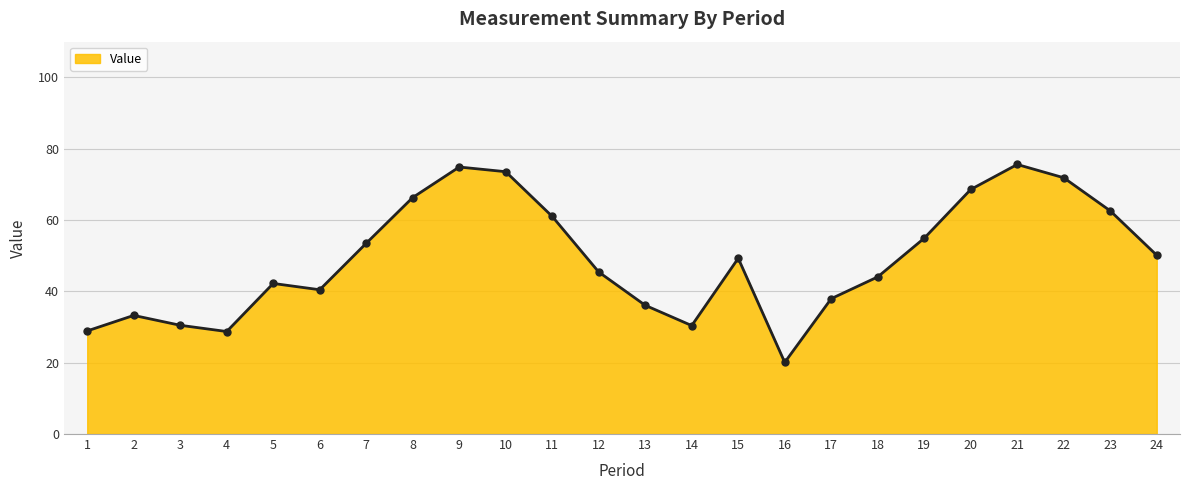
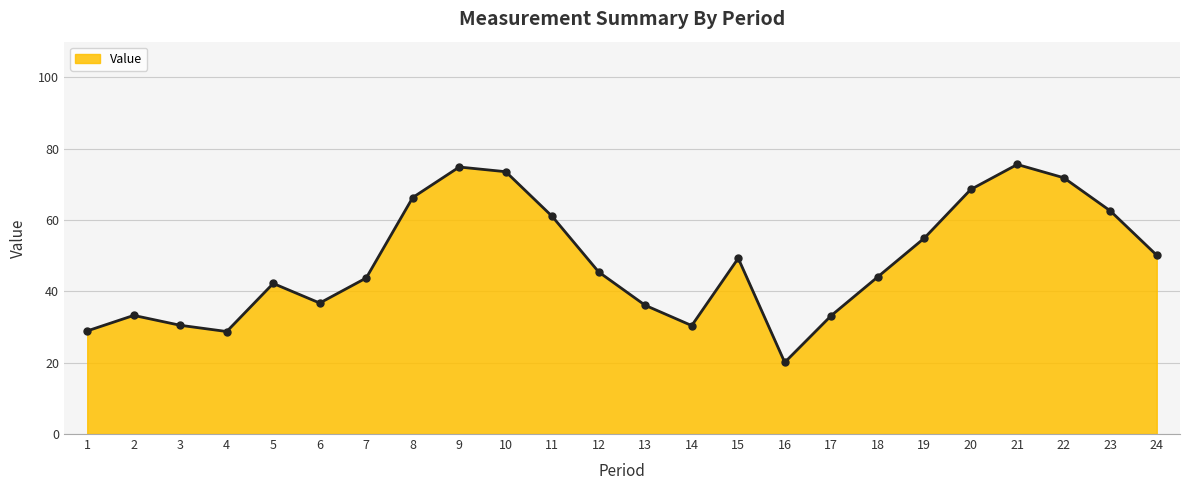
  {
    "1": 29,
    "2": 33,
    "3": 30,
    "4": 29,
    "5": 42,
-   "6": 40,
-   "7": 53,
+   "6": 37,
+   "7": 44,
    "8": 66,
    "9": 75,
    "10": 74,
    "11": 61,
    "12": 45,
    "13": 36,
    "14": 30,
    "15": 49,
    "16": 20,
-   "17": 38,
+   "17": 33,
    "18": 44,
    "19": 55,
    "20": 69,
    "21": 76,
    "22": 72,
    "23": 63,
    "24": 50
  }
